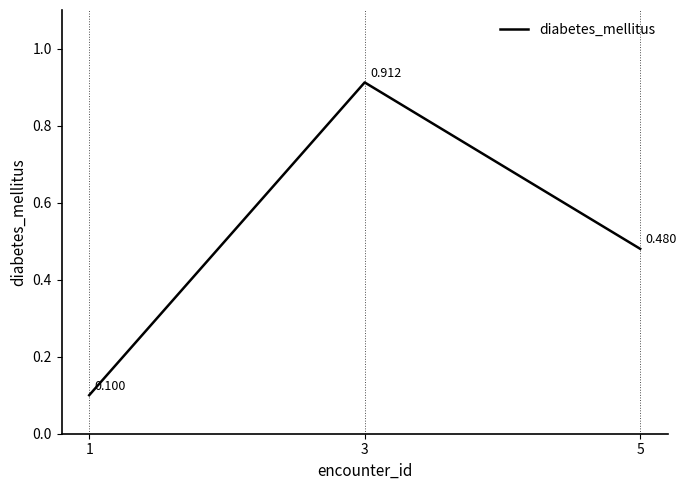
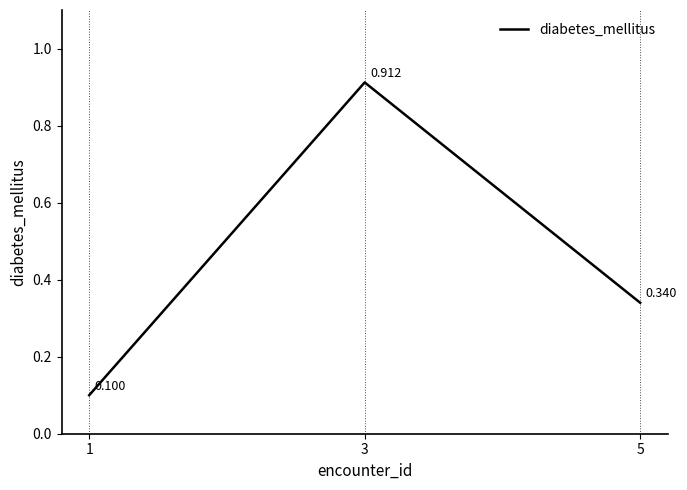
  {
    "1": 0.100,
    "3": 0.912,
-   "5": 0.480
+   "5": 0.340
  }
